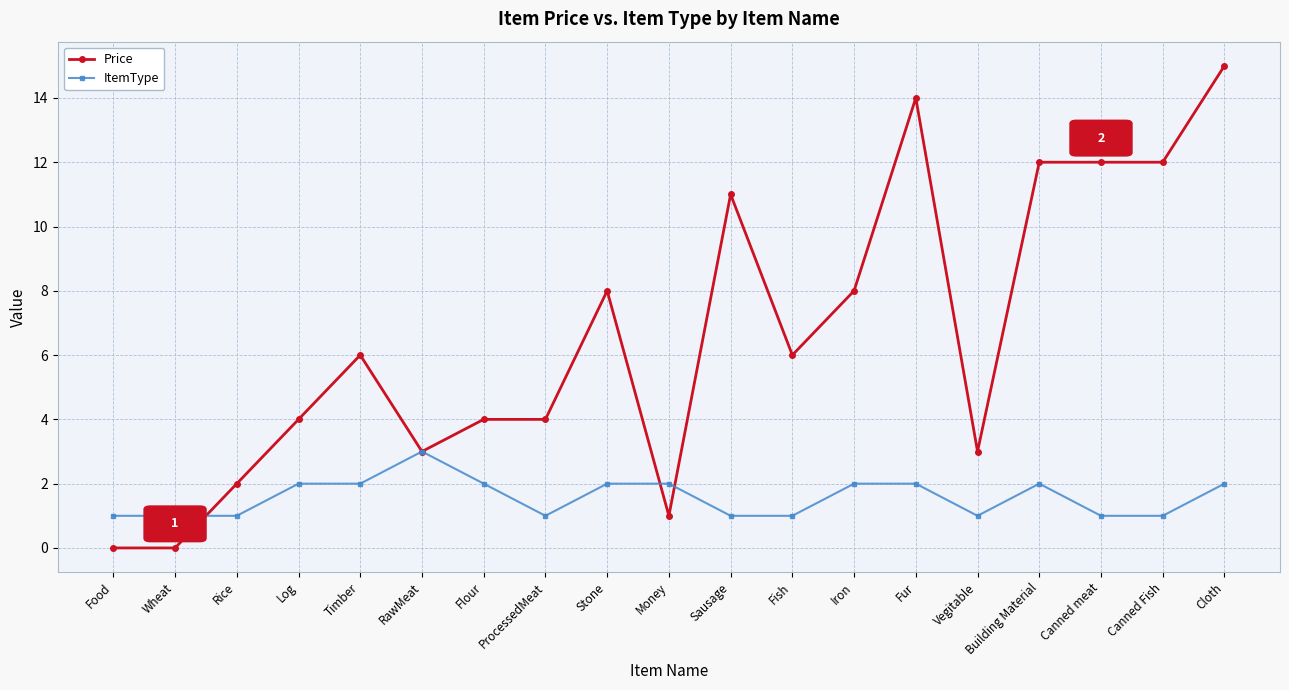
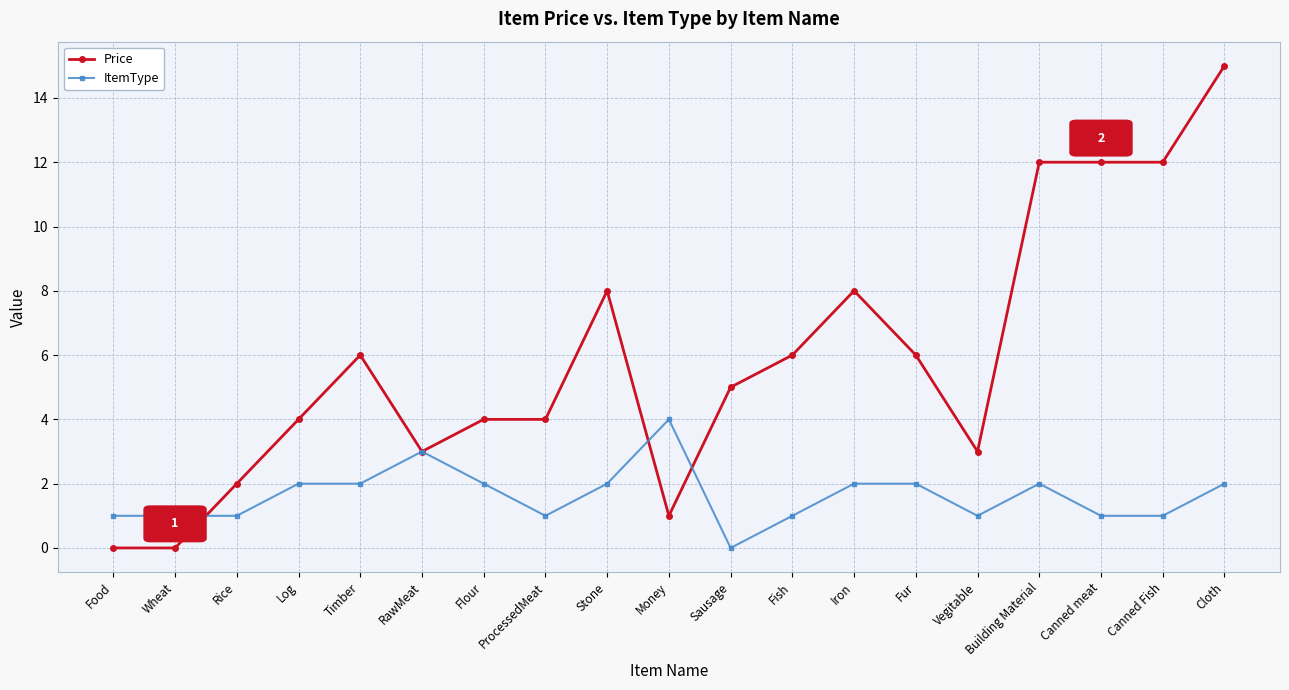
  {
    "Price": {
      "Food": 0,
      "Wheat": 0,
      "Rice": 2,
      "Log": 4,
      "Timber": 6,
      "Flour": 4,
      "ProcessedMeat": 4,
      "Stone": 8,
      "Money": 1,
-     "Sausage": 11,
+     "Sausage": 5,
      "Fish": 6,
      "Iron": 8,
-     "Fur": 14,
+     "Fur": 6,
      "Vegitable": 3,
      "Building Material": 12,
      "Canned Fish": 12,
      "Cloth": 15
    },
    "ItemType": {
      "Food": 1,
      "Rice": 1,
      "Log": 2,
      "Timber": 2,
      "Flour": 2,
      "ProcessedMeat": 1,
      "Stone": 2,
-     "Money": 2,
-     "Sausage": 1,
+     "Money": 4,
+     "Sausage": 0,
      "Fish": 1,
      "Iron": 2,
      "Fur": 2,
      "Vegitable": 1,
      "Building Material": 2,
      "Canned meat": 1,
      "Canned Fish": 1,
      "Cloth": 2
    }
  }
